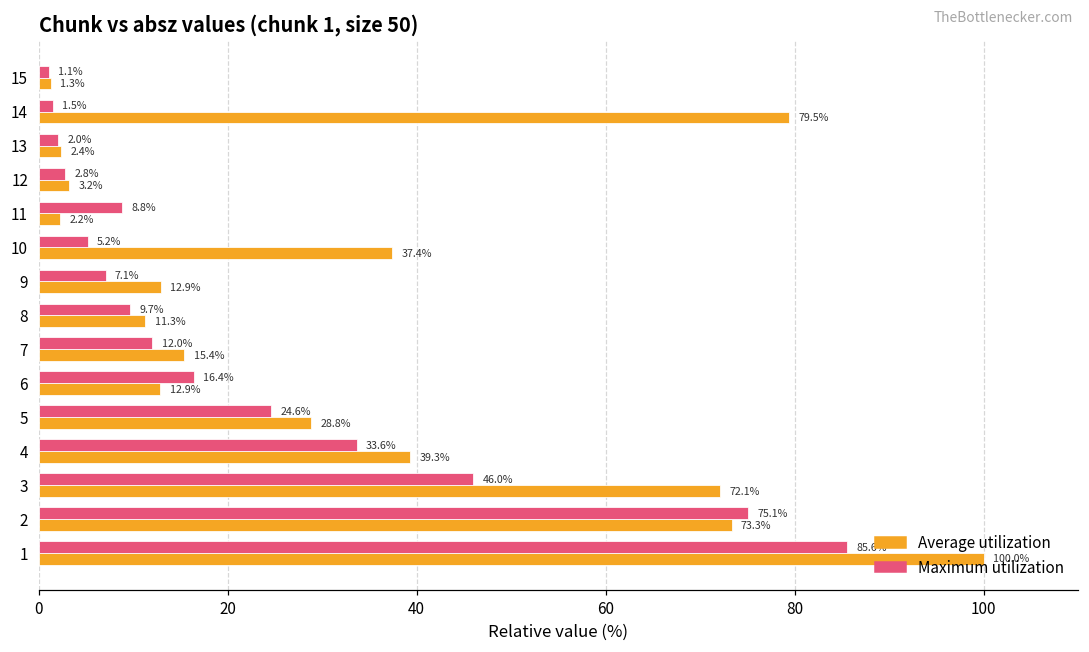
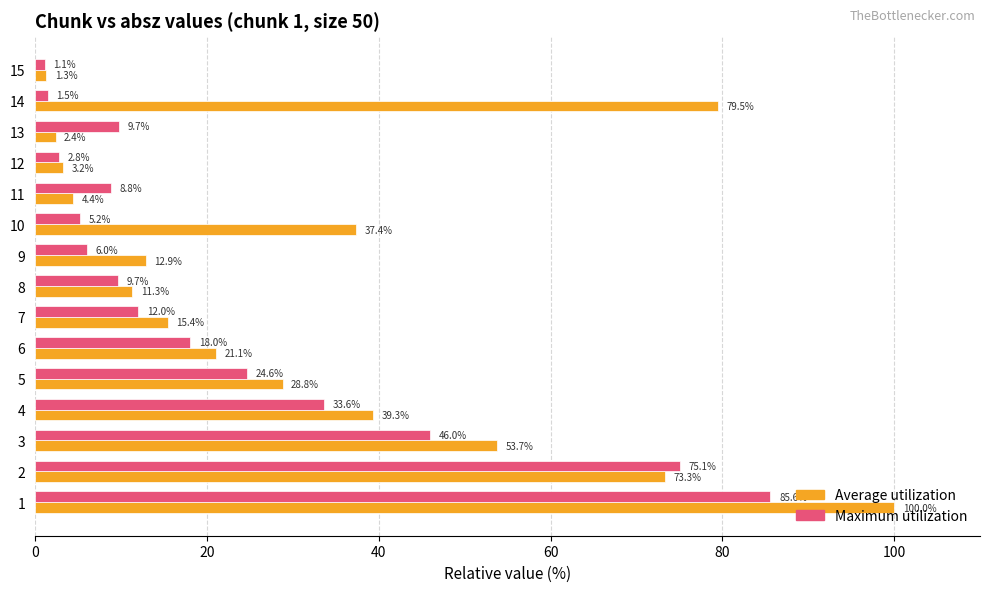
  {
    "Average utilization": {
      "15": "1.3%",
      "14": "79.5%",
      "13": "2.4%",
      "12": "3.2%",
-     "11": "2.2%",
+     "11": "4.4%",
      "10": "37.4%",
      "9": "12.9%",
      "8": "11.3%",
      "7": "15.4%",
-     "6": "12.9%",
+     "6": "21.1%",
      "5": "28.8%",
      "4": "39.3%",
-     "3": "72.1%",
+     "3": "53.7%",
      "2": "73.3%",
      "1": "100.0%"
    },
    "Maximum utilization": {
      "15": "1.1%",
      "14": "1.5%",
-     "13": "2.0%",
+     "13": "9.7%",
      "12": "2.8%",
      "11": "8.8%",
      "10": "5.2%",
-     "9": "7.1%",
+     "9": "6.0%",
      "8": "9.7%",
      "7": "12.0%",
-     "6": "16.4%",
+     "6": "18.0%",
      "5": "24.6%",
      "4": "33.6%",
      "3": "46.0%",
      "2": "75.1%",
      "1": "85.6%"
    }
  }
